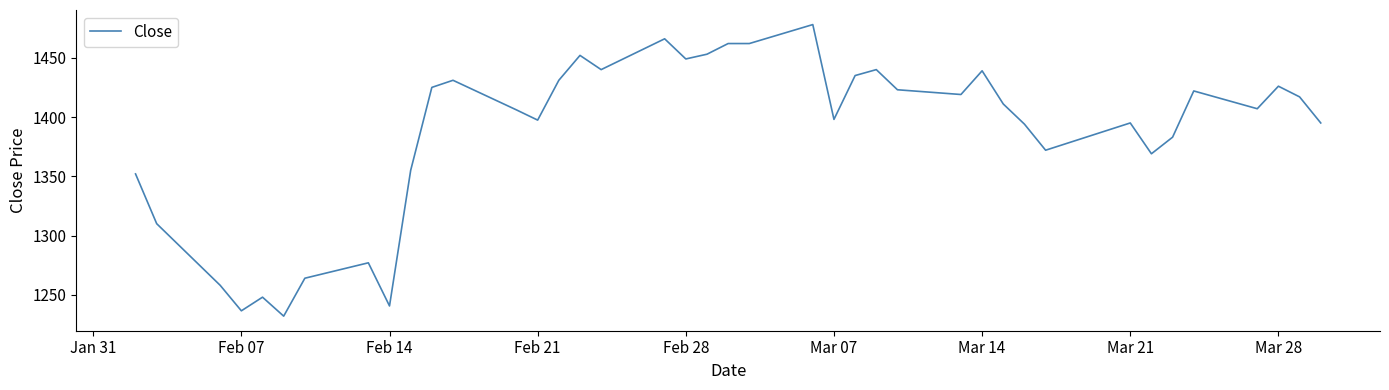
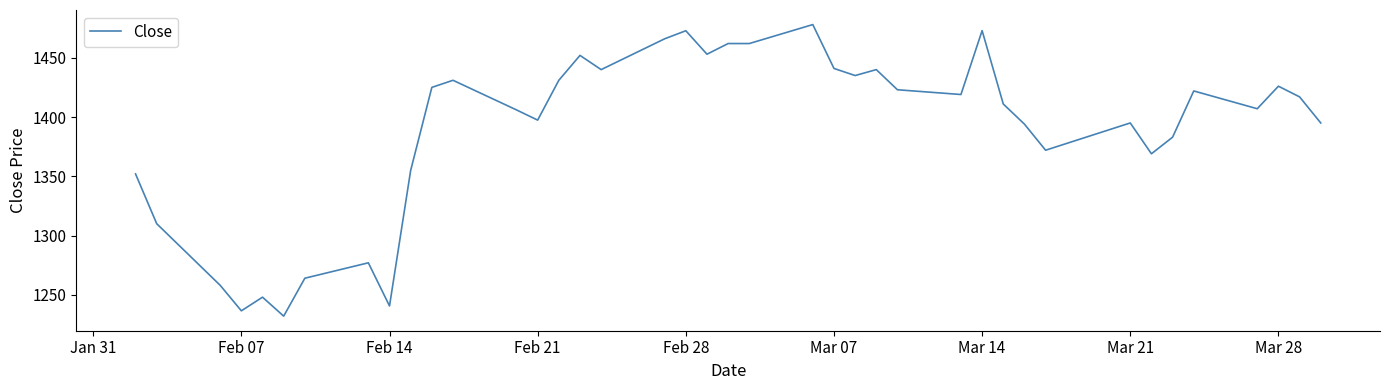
  {
    "Feb 07": 1237,
    "Feb 14": 1241,
    "Feb 21": 1397,
-   "Feb 28": 1449,
-   "Mar 07": 1398,
-   "Mar 14": 1439,
+   "Feb 28": 1473,
+   "Mar 07": 1441,
+   "Mar 14": 1473,
    "Mar 21": 1395,
    "Mar 28": 1426
  }
